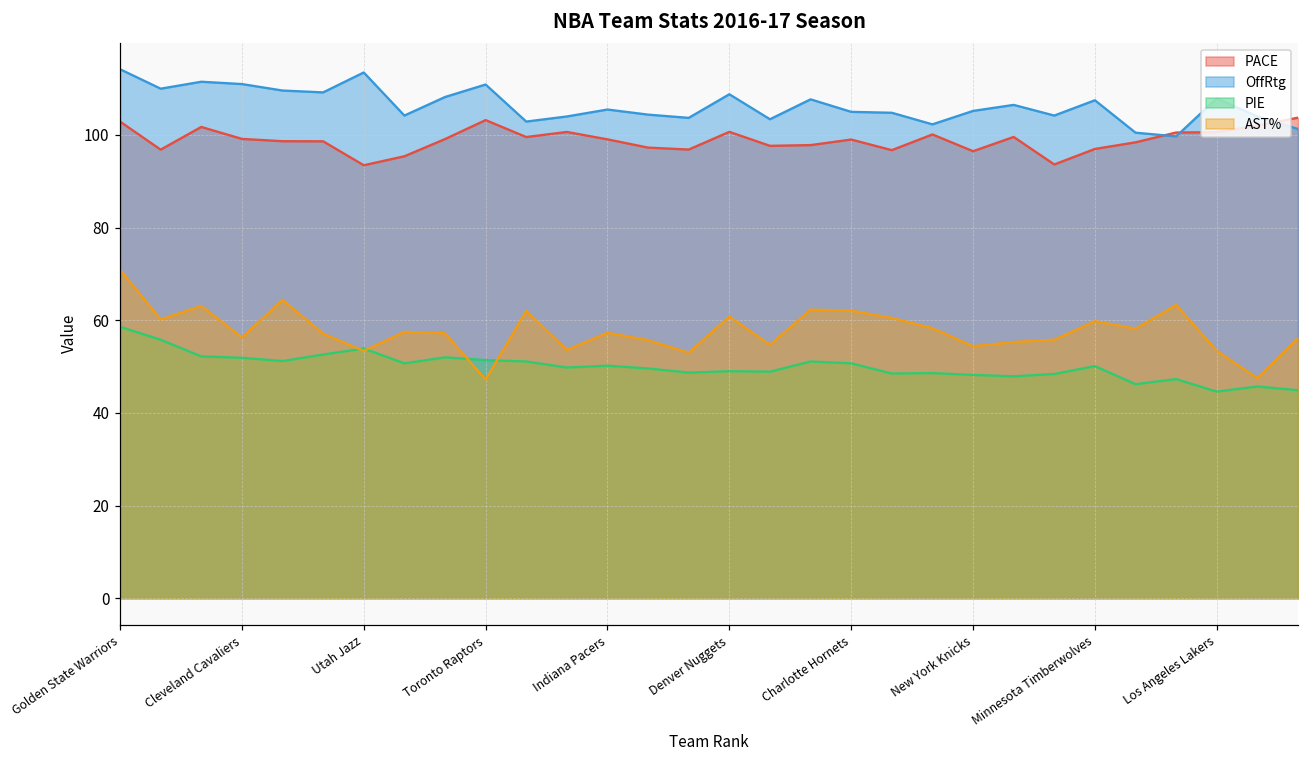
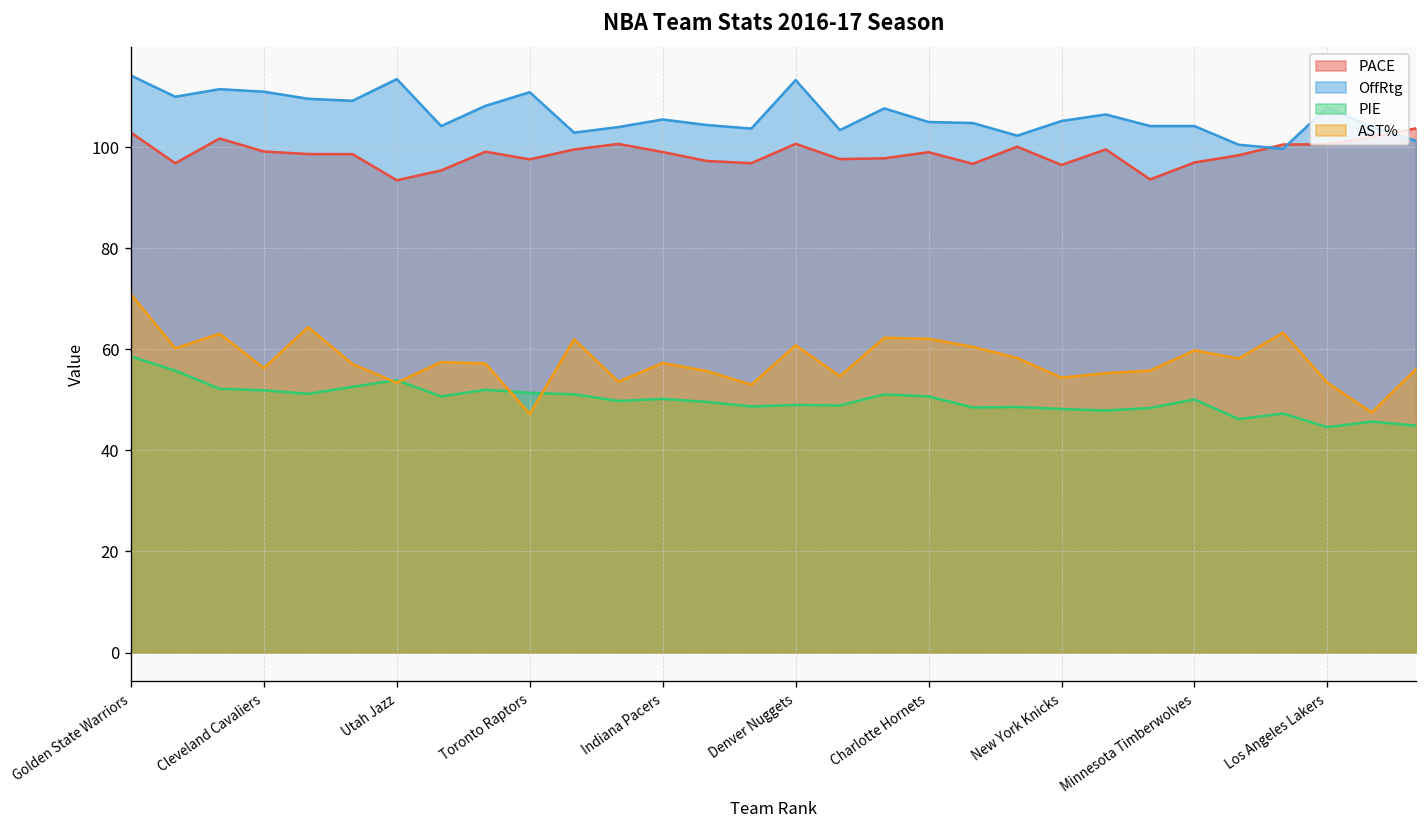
  {
    "PACE": {
      "Golden State Warriors": 103,
      "Cleveland Cavaliers": 99,
      "Utah Jazz": 93,
-     "Toronto Raptors": 103,
+     "Toronto Raptors": 98,
      "Indiana Pacers": 99,
      "Denver Nuggets": 101,
      "Charlotte Hornets": 99,
      "New York Knicks": 97,
      "Minnesota Timberwolves": 97
    },
    "OffRtg": {
      "Golden State Warriors": 114,
      "Cleveland Cavaliers": 111,
      "Utah Jazz": 114,
      "Toronto Raptors": 111,
      "Indiana Pacers": 106,
-     "Denver Nuggets": 109,
+     "Denver Nuggets": 113,
      "Charlotte Hornets": 105,
      "New York Knicks": 105,
-     "Minnesota Timberwolves": 108
+     "Minnesota Timberwolves": 104
    },
    "PIE": {
      "Golden State Warriors": 59,
      "Cleveland Cavaliers": 52,
      "Toronto Raptors": 51,
      "Indiana Pacers": 50,
      "Denver Nuggets": 49,
      "Charlotte Hornets": 51,
      "New York Knicks": 48,
      "Minnesota Timberwolves": 50,
      "Los Angeles Lakers": 45
    },
    "AST%": {
      "Golden State Warriors": 71,
      "Cleveland Cavaliers": 56,
      "Toronto Raptors": 47,
      "Indiana Pacers": 57,
      "Denver Nuggets": 61,
      "Charlotte Hornets": 62,
      "New York Knicks": 54,
      "Minnesota Timberwolves": 60,
      "Los Angeles Lakers": 53
    }
  }
